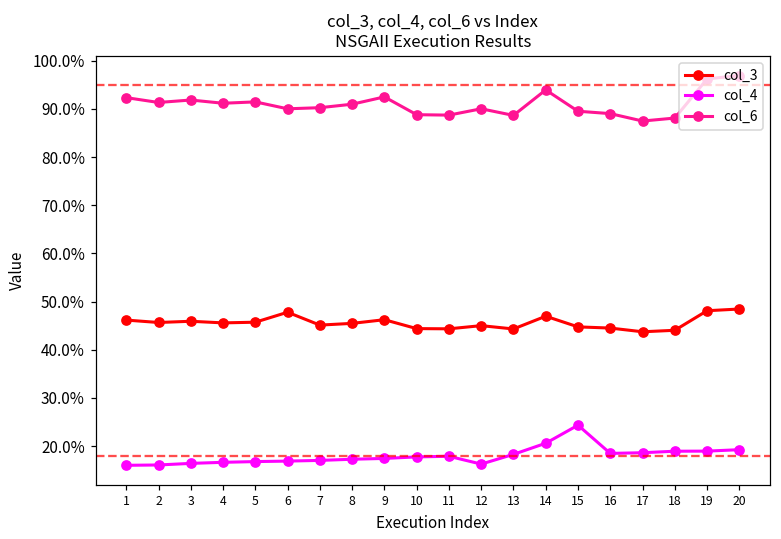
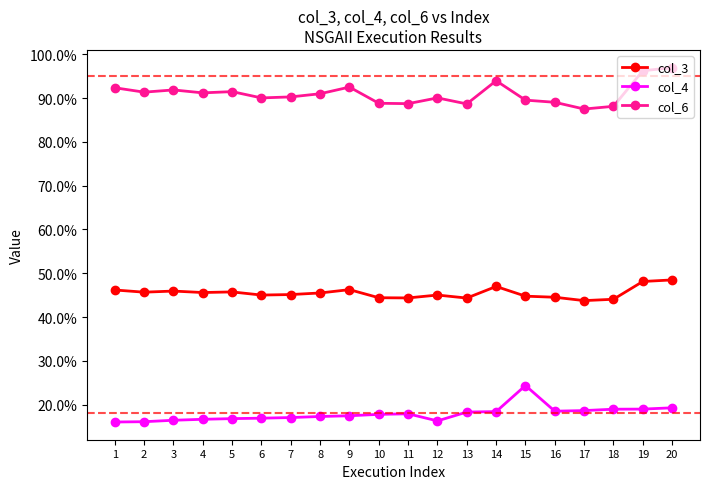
  {
    "col_3": {
      "1": "46%",
      "2": "46%",
      "3": "46%",
      "4": "46%",
      "5": "46%",
-     "6": "48%",
+     "6": "45%",
      "7": "45%",
      "8": "45%",
      "9": "46%",
      "10": "44%",
      "11": "44%",
      "12": "45%",
      "13": "44%",
      "14": "47%",
      "15": "45%",
      "16": "45%",
      "17": "44%",
      "18": "44%",
      "19": "48%",
      "20": "48%"
    },
    "col_4": {
      "1": "16%",
      "2": "16%",
      "3": "16%",
      "4": "17%",
      "5": "17%",
      "6": "17%",
      "7": "17%",
      "8": "17%",
      "9": "17%",
      "10": "18%",
      "11": "18%",
      "12": "16%",
      "13": "18%",
-     "14": "21%",
+     "14": "18%",
      "15": "24%",
      "16": "19%",
      "17": "19%",
      "18": "19%",
      "19": "19%",
      "20": "19%"
    },
    "col_6": {
      "1": "92%",
      "2": "91%",
      "3": "92%",
      "4": "91%",
      "5": "91%",
      "6": "90%",
      "7": "90%",
      "8": "91%",
      "9": "93%",
      "10": "89%",
      "11": "89%",
      "12": "90%",
      "13": "89%",
      "14": "94%",
      "15": "90%",
      "16": "89%",
      "17": "87%",
      "18": "88%"
    }
  }
